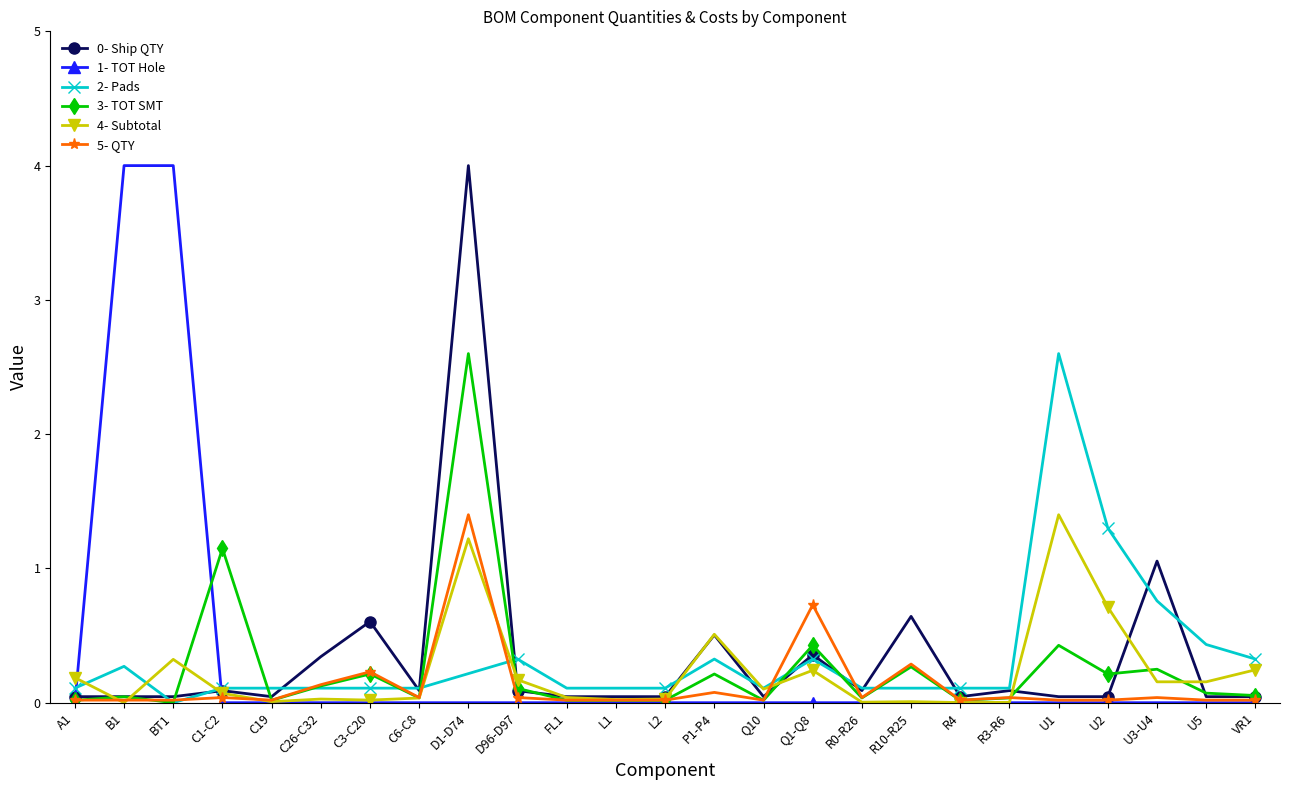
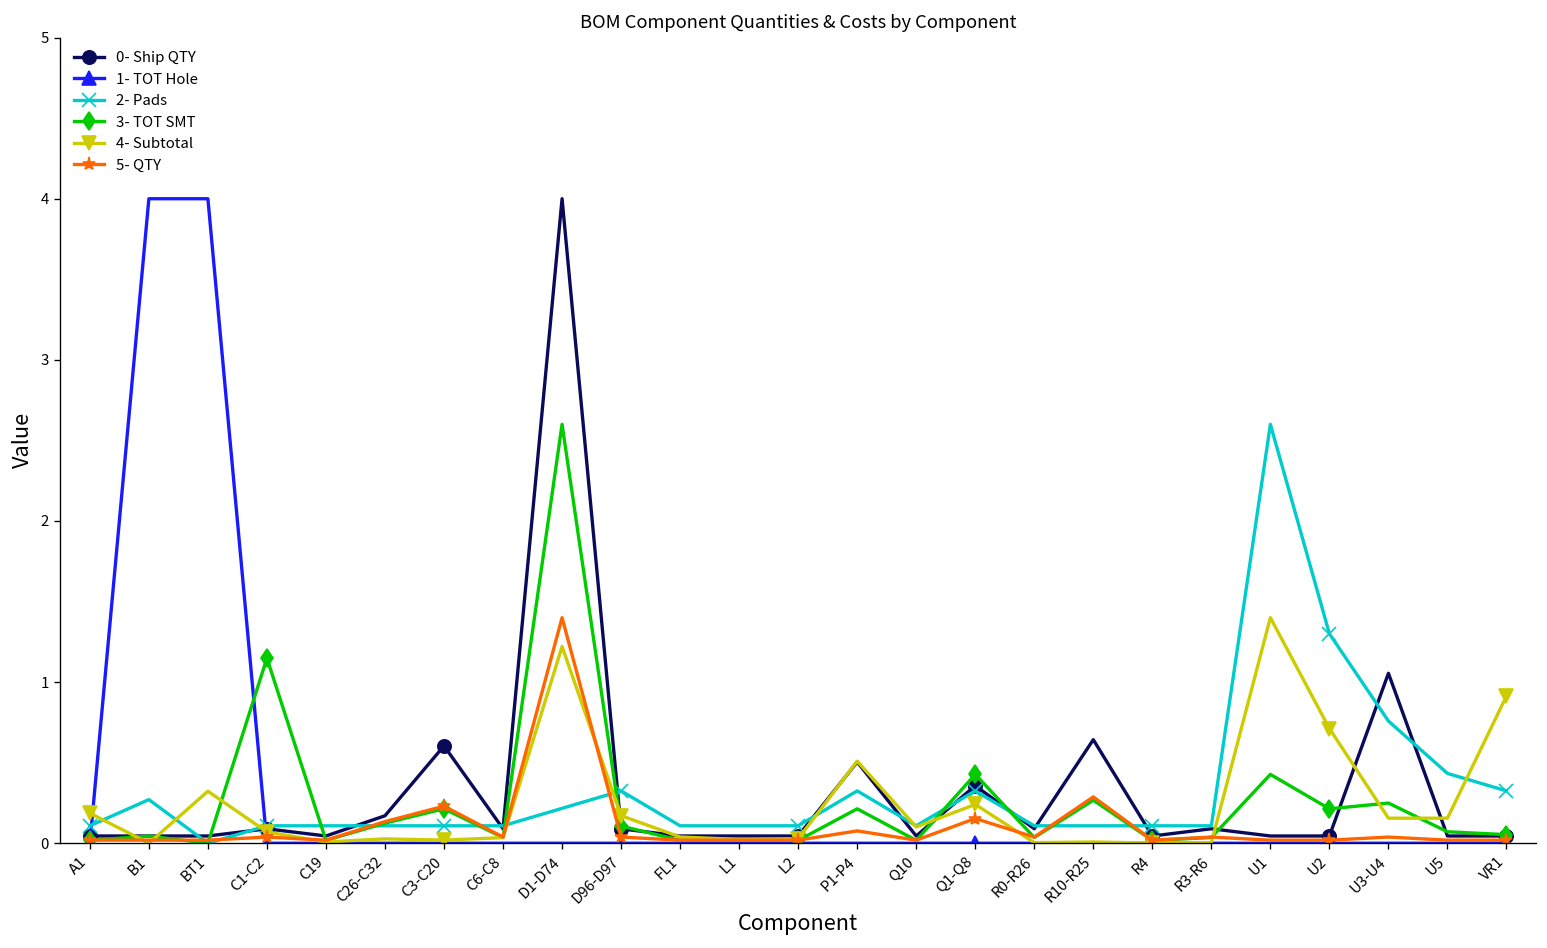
  {
    "0- Ship QTY": {
      "A1": 0.05,
      "BT1": 0.05,
      "C19": 0.05,
-     "C26-C32": 0.34,
+     "C26-C32": 0.17,
      "C3-C20": 0.60,
      "D1-D74": 4.00,
      "L1": 0.05,
      "Q10": 0.05,
      "Q1-Q8": 0.36,
      "R10-R25": 0.64,
      "R4": 0.05,
      "U1": 0.05,
      "U2": 0.05,
      "U3-U4": 1.05,
      "U5": 0.05
    },
    "1- TOT Hole": {
      "B1": 4.00,
      "BT1": 4.00,
      "C1-C2": 0.00,
      "C26-C32": 0.00,
      "C3-C20": 0.00,
      "C6-C8": 0.00,
      "D1-D74": 0.00,
      "D96-D97": 0.00,
      "P1-P4": 0.00,
      "Q1-Q8": 0.00,
      "U1": 0.00,
      "U2": 0.00,
      "U3-U4": 0.00,
      "U5": 0.00,
      "VR1": 0.00
    },
    "2- Pads": {
      "A1": 0.11,
      "B1": 0.27,
      "C19": 0.11,
      "C3-C20": 0.11,
      "D1-D74": 0.22,
      "D96-D97": 0.33,
      "FL1": 0.11,
      "L1": 0.11,
      "L2": 0.11,
      "P1-P4": 0.33,
      "Q1-Q8": 0.33,
      "R10-R25": 0.11,
      "R4": 0.11,
      "U1": 2.60,
      "U2": 1.30,
      "U3-U4": 0.76,
      "U5": 0.43,
      "VR1": 0.33
    },
    "3- TOT SMT": {
      "C1-C2": 1.15,
      "D1-D74": 2.60,
      "P1-P4": 0.21,
      "Q1-Q8": 0.43,
      "R10-R25": 0.27,
      "U1": 0.43,
      "U2": 0.21,
      "U3-U4": 0.25,
      "U5": 0.07
    },
    "4- Subtotal": {
      "A1": 0.19,
      "B1": 0.00,
      "BT1": 0.32,
      "C1-C2": 0.07,
      "C26-C32": 0.03,
      "C3-C20": 0.02,
      "D1-D74": 1.22,
      "D96-D97": 0.17,
      "Q1-Q8": 0.24,
      "U1": 1.40,
      "U2": 0.71,
      "U3-U4": 0.16,
      "U5": 0.16,
-     "VR1": 0.24
+     "VR1": 0.91
    },
    "5- QTY": {
      "B1": 0.02,
      "BT1": 0.02,
      "C1-C2": 0.04,
      "D1-D74": 1.40,
      "D96-D97": 0.04,
      "P1-P4": 0.08,
-     "Q1-Q8": 0.73,
+     "Q1-Q8": 0.15,
      "R10-R25": 0.29,
      "U1": 0.02,
      "U2": 0.02,
      "U3-U4": 0.04,
      "U5": 0.02,
      "VR1": 0.02
    }
  }
